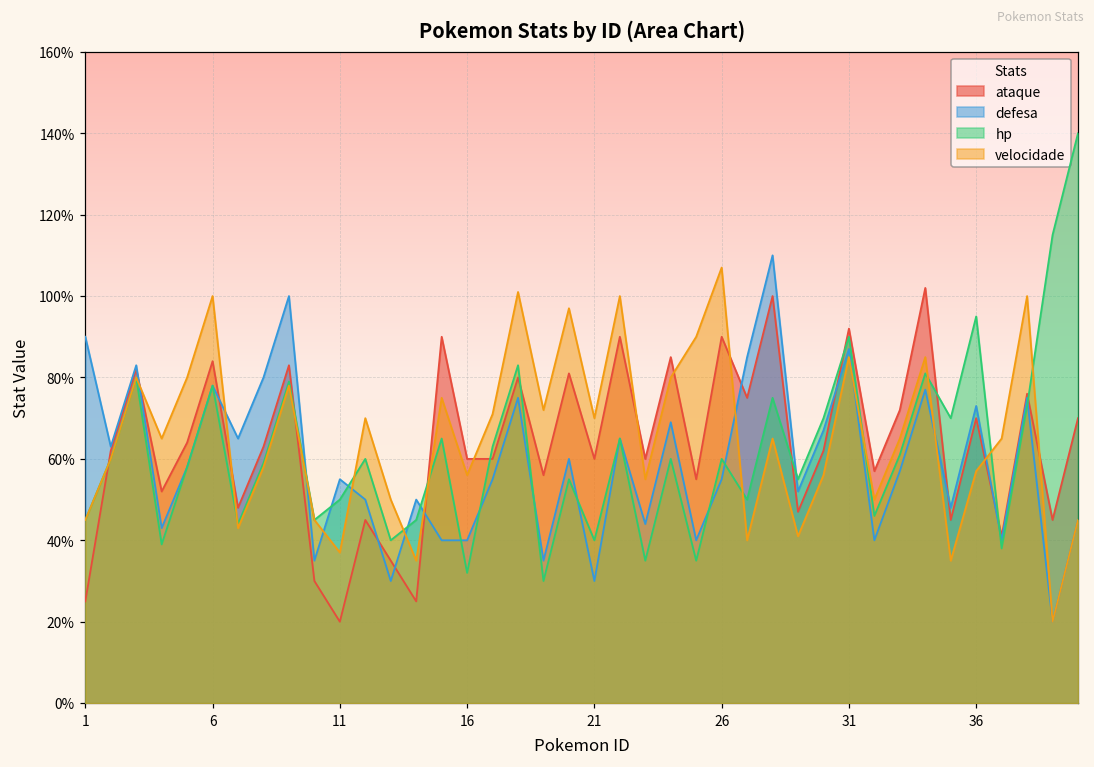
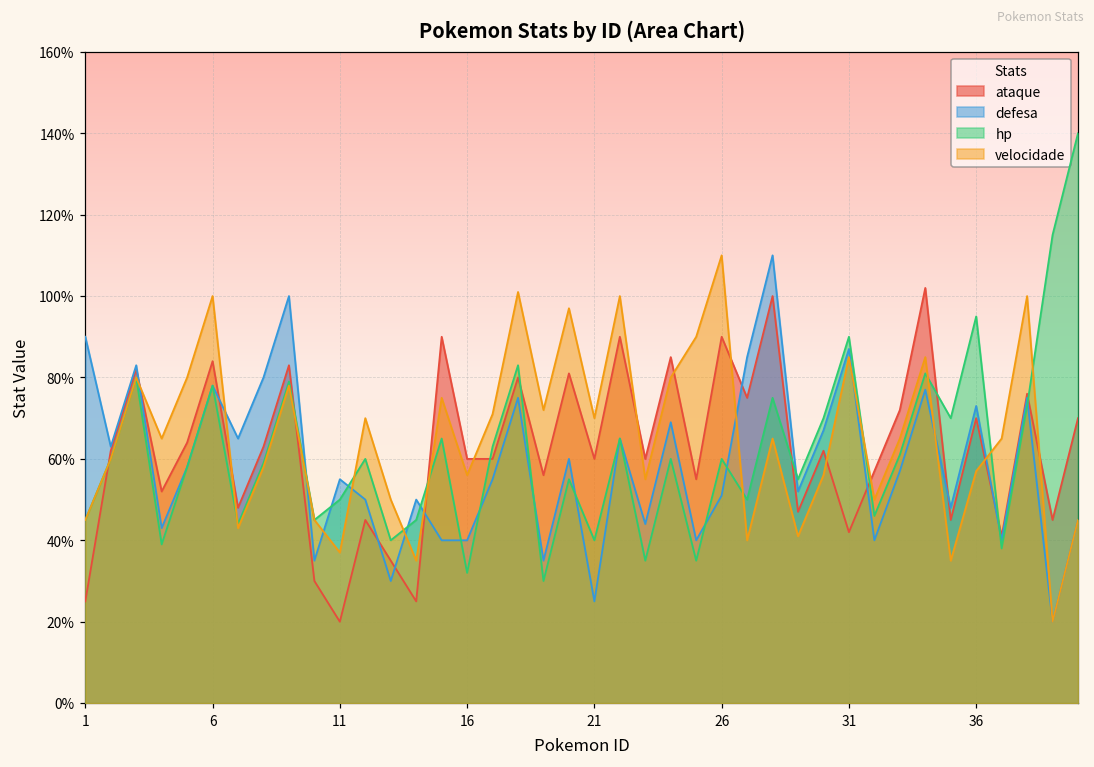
  {
    "ataque": {
      "1": "25%",
      "6": "84%",
      "11": "20%",
      "16": "60%",
      "21": "60%",
      "26": "90%",
-     "31": "92%",
+     "31": "42%",
      "36": "70%"
    },
    "defesa": {
      "1": "90%",
      "11": "55%",
      "16": "40%",
-     "21": "30%",
-     "26": "55%",
+     "21": "25%",
+     "26": "51%",
      "31": "87%",
      "36": "73%"
    },
    "hp": {
      "11": "50%",
      "16": "32%",
      "21": "40%",
      "26": "60%",
      "31": "90%",
      "36": "95%"
    },
    "velocidade": {
      "6": "100%",
      "11": "37%",
      "16": "56%",
      "21": "70%",
-     "26": "107%",
+     "26": "110%",
      "31": "85%",
      "36": "57%"
    }
  }
